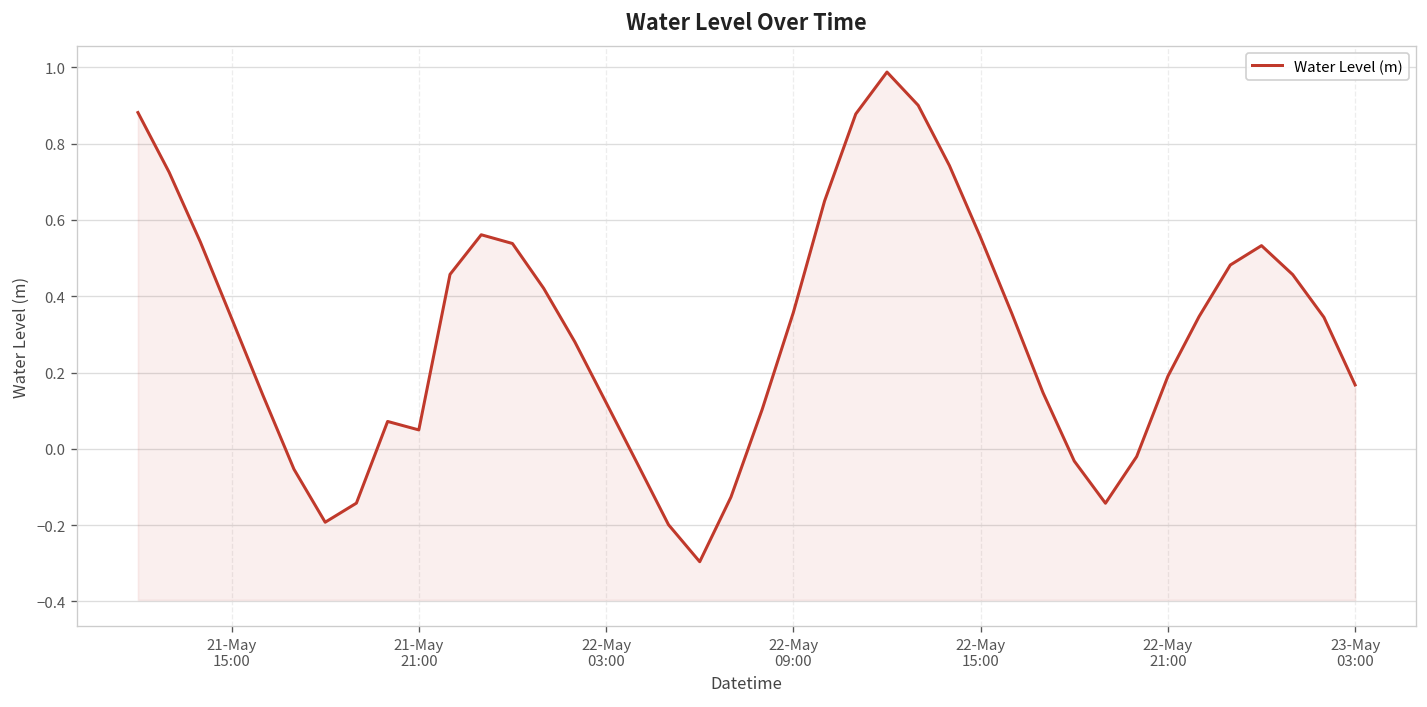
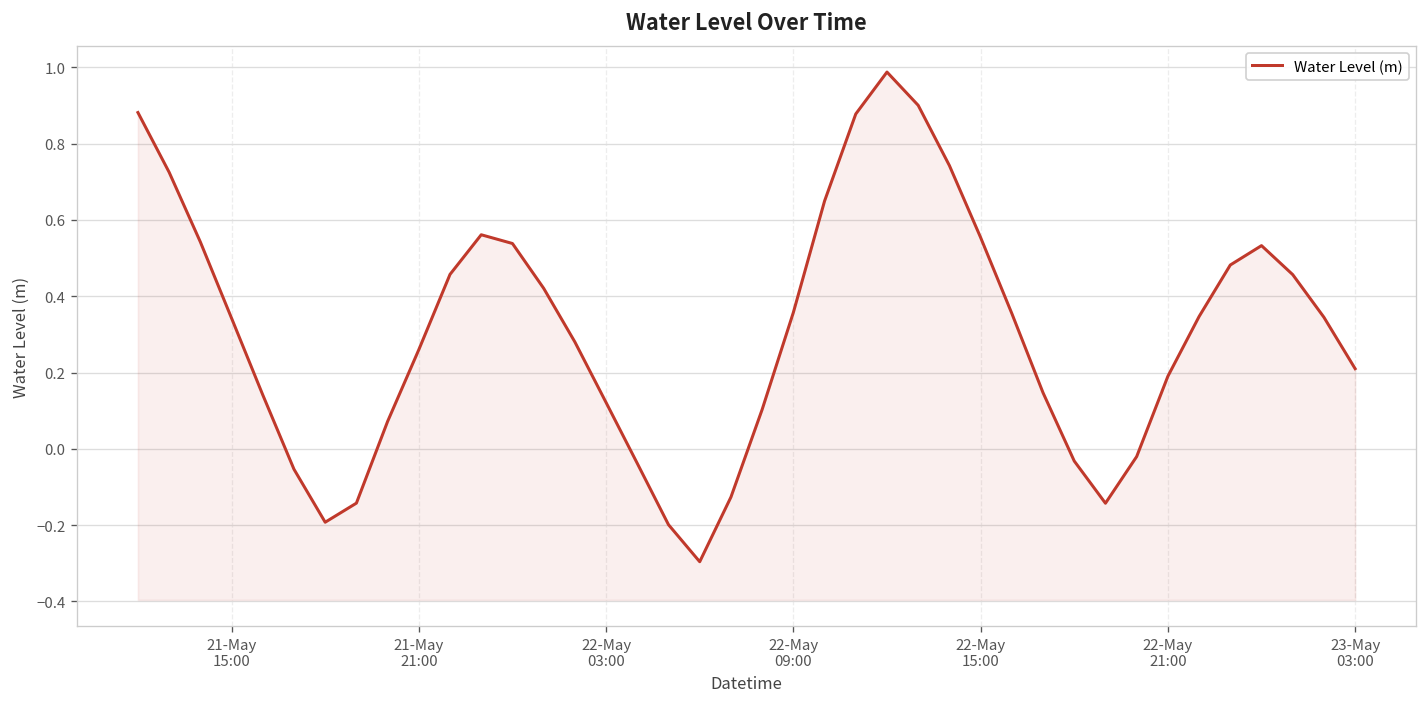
  {
    "21-May 15:00": 0.34,
-   "21-May 21:00": 0.05,
+   "21-May 21:00": 0.26,
    "22-May 03:00": 0.12,
    "22-May 09:00": 0.36,
    "22-May 15:00": 0.55,
    "22-May 21:00": 0.19,
-   "23-May 03:00": 0.17
+   "23-May 03:00": 0.21
  }
